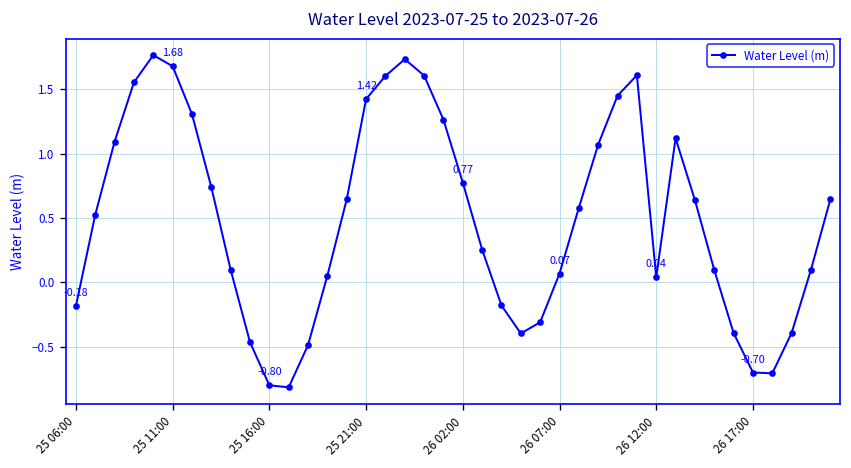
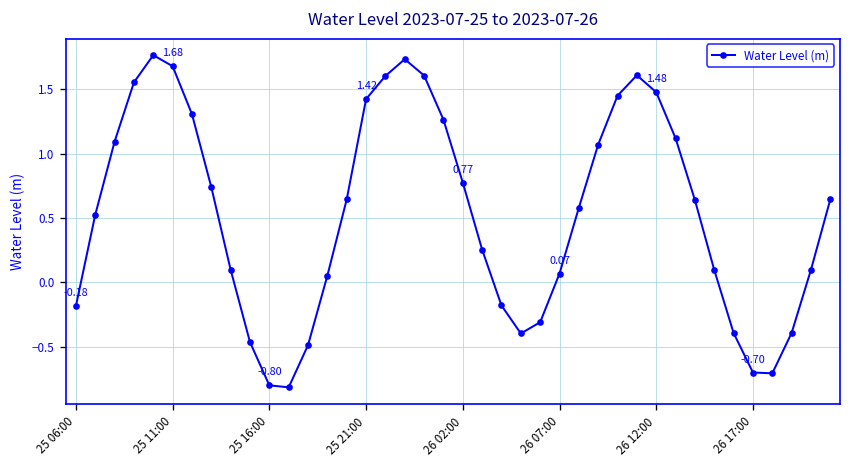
  {
    "25 06:00": -0.18,
    "25 11:00": 1.68,
    "25 16:00": -0.80,
    "25 21:00": 1.42,
    "26 02:00": 0.77,
    "26 07:00": 0.07,
-   "26 12:00": 0.04,
+   "26 12:00": 1.48,
    "26 17:00": -0.70
  }
